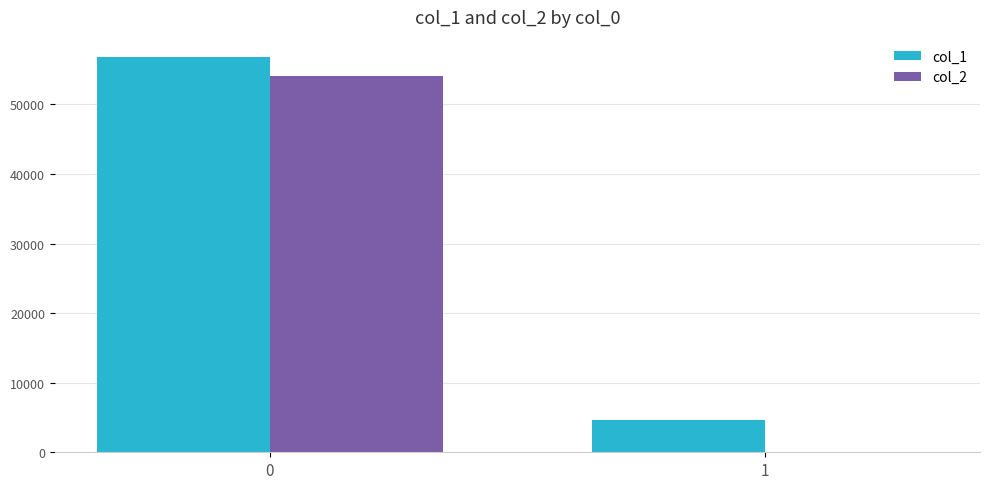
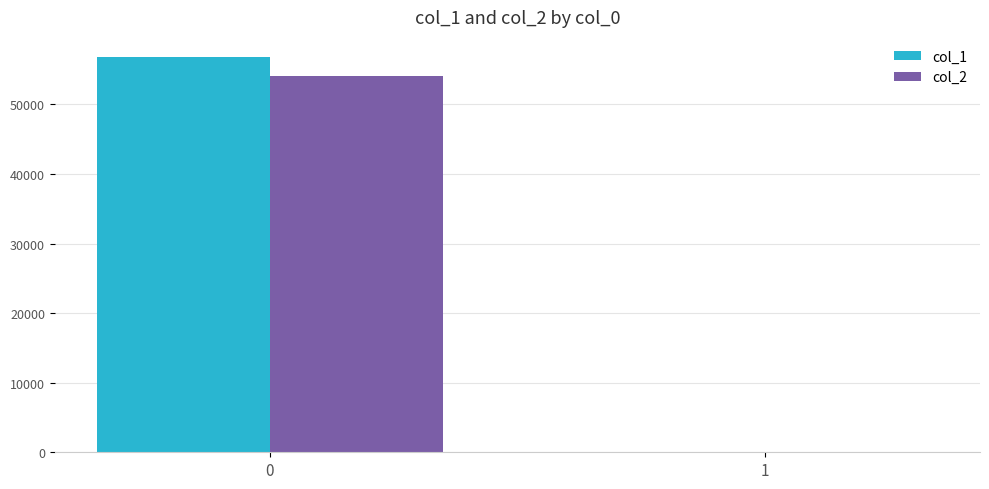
  {
    "col_1": {
      "0": 57000,
-     "1": 5000
+     "1": 0
    },
    "col_2": {
      "0": 54000,
      "1": 0
    }
  }
